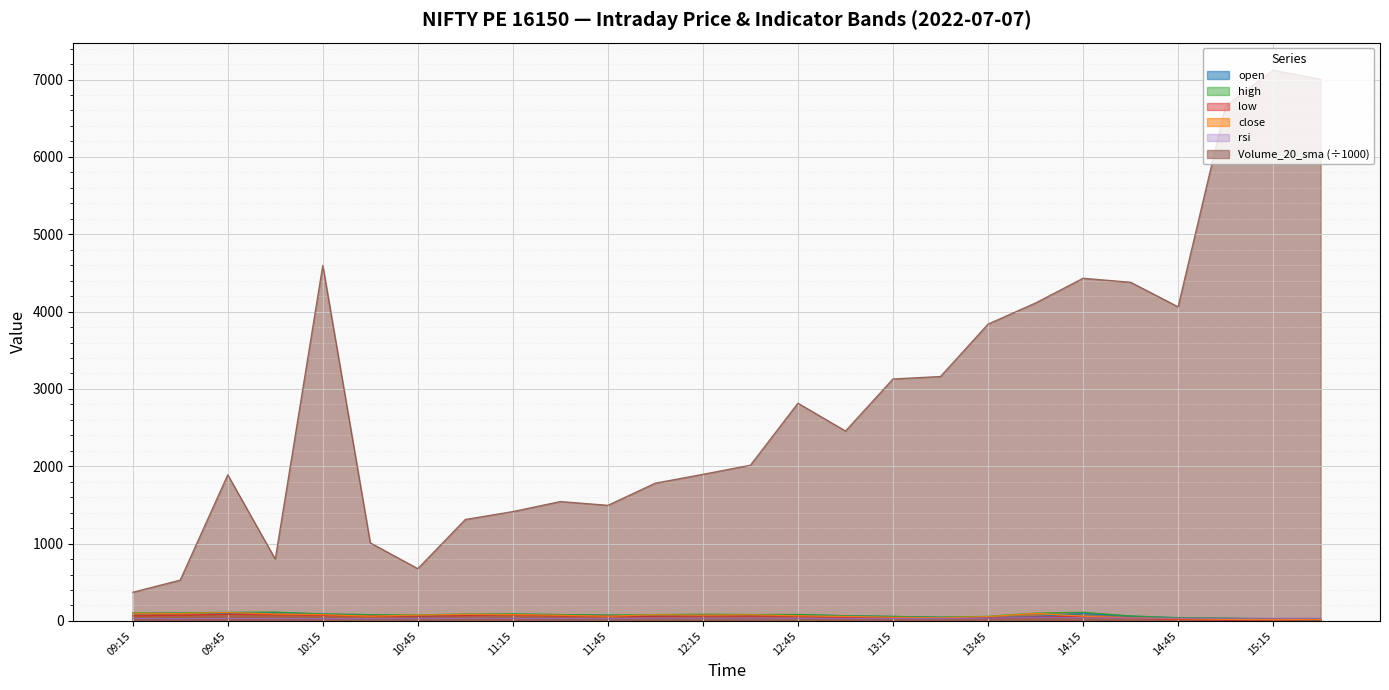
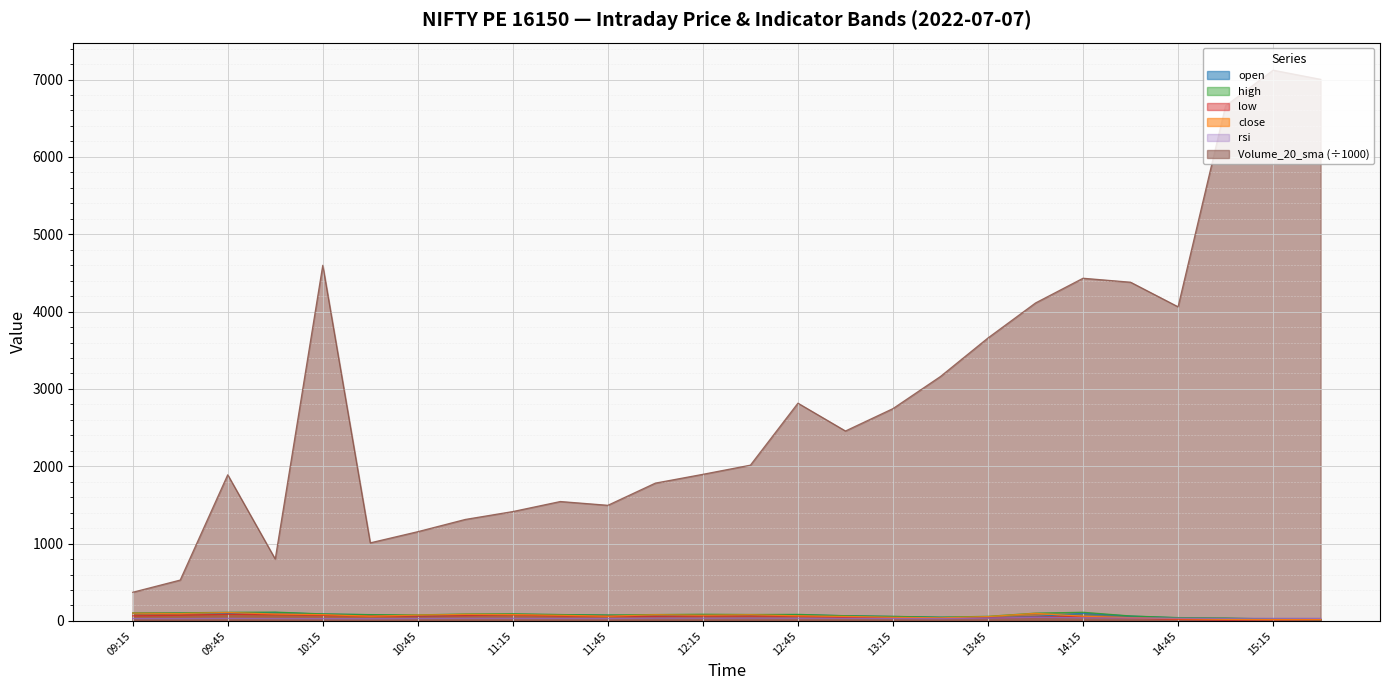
  {
    "low": {
      "09:15": 100
    },
    "rsi": {
      "09:15": 0,
      "09:45": 0,
      "10:15": 0,
      "11:15": 0
    },
    "Volume_20_sma (÷1000)": {
      "09:15": 400,
      "09:45": 1900,
      "10:15": 4600,
-     "10:45": 700,
+     "10:45": 1200,
      "11:15": 1400,
      "11:45": 1500,
      "12:15": 1900,
      "12:45": 2800,
-     "13:15": 3100,
-     "13:45": 3800,
+     "13:15": 2700,
+     "13:45": 3700,
      "14:15": 4400,
      "14:45": 4100
    }
  }
